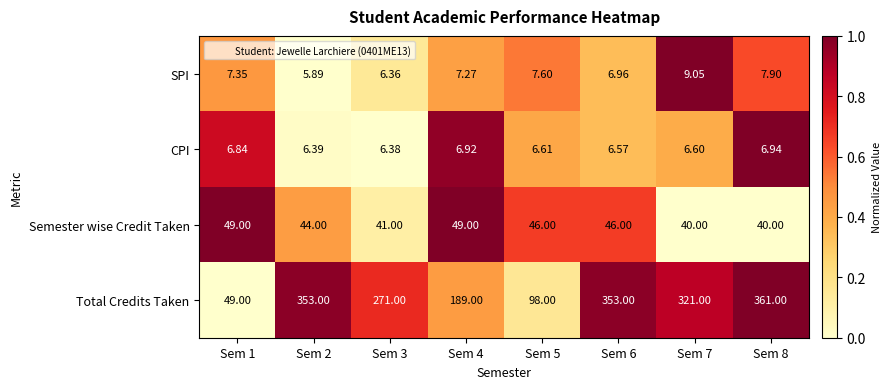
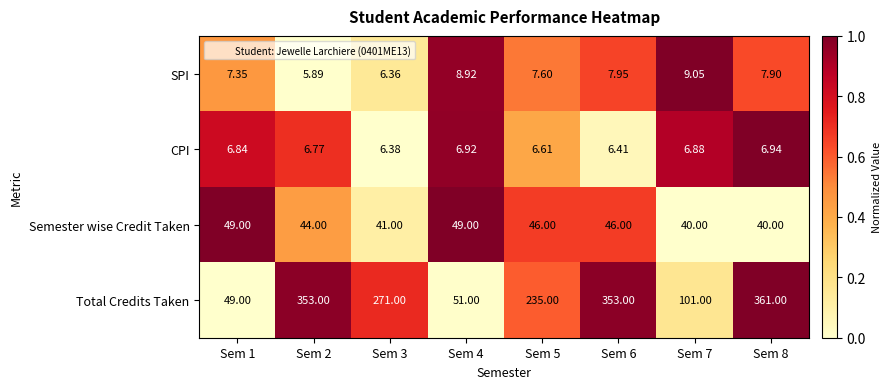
  {
    "SPI": {
      "Sem 1": 7.35,
      "Sem 2": 5.89,
      "Sem 3": 6.36,
-     "Sem 4": 7.27,
+     "Sem 4": 8.92,
      "Sem 5": 7.60,
-     "Sem 6": 6.96,
+     "Sem 6": 7.95,
      "Sem 7": 9.05,
      "Sem 8": 7.90
    },
    "CPI": {
      "Sem 1": 6.84,
-     "Sem 2": 6.39,
+     "Sem 2": 6.77,
      "Sem 3": 6.38,
      "Sem 4": 6.92,
      "Sem 5": 6.61,
-     "Sem 6": 6.57,
-     "Sem 7": 6.60,
+     "Sem 6": 6.41,
+     "Sem 7": 6.88,
      "Sem 8": 6.94
    },
    "Semester wise Credit Taken": {
      "Sem 1": 49.00,
      "Sem 2": 44.00,
      "Sem 3": 41.00,
      "Sem 4": 49.00,
      "Sem 5": 46.00,
      "Sem 6": 46.00,
      "Sem 7": 40.00,
      "Sem 8": 40.00
    },
    "Total Credits Taken": {
      "Sem 1": 49.00,
      "Sem 2": 353.00,
      "Sem 3": 271.00,
-     "Sem 4": 189.00,
-     "Sem 5": 98.00,
+     "Sem 4": 51.00,
+     "Sem 5": 235.00,
      "Sem 6": 353.00,
-     "Sem 7": 321.00,
+     "Sem 7": 101.00,
      "Sem 8": 361.00
    }
  }
